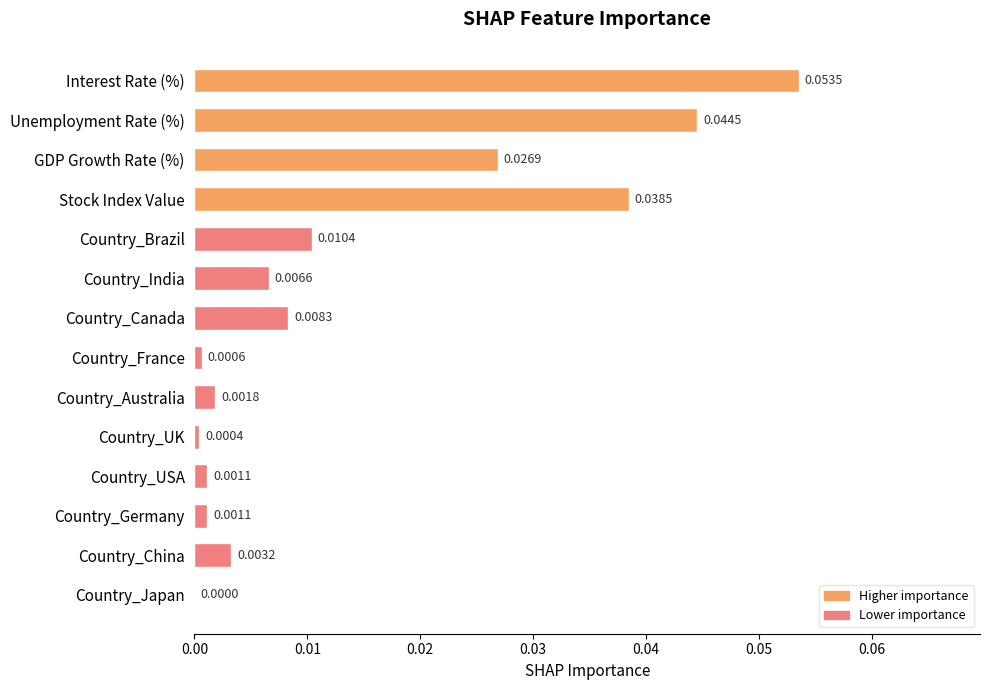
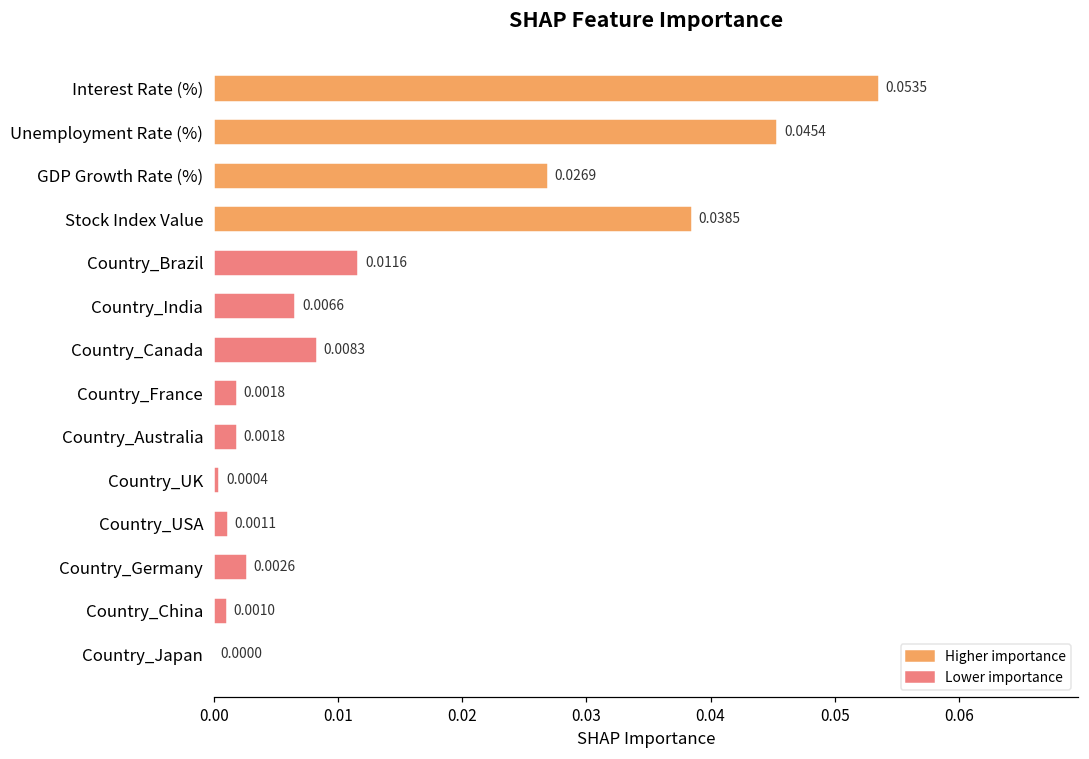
  {
    "Interest Rate (%)": 0.0535,
-   "Unemployment Rate (%)": 0.0445,
+   "Unemployment Rate (%)": 0.0454,
    "GDP Growth Rate (%)": 0.0269,
    "Stock Index Value": 0.0385,
-   "Country_Brazil": 0.0104,
+   "Country_Brazil": 0.0116,
    "Country_India": 0.0066,
    "Country_Canada": 0.0083,
-   "Country_France": 0.0006,
+   "Country_France": 0.0018,
    "Country_Australia": 0.0018,
    "Country_UK": 0.0004,
    "Country_USA": 0.0011,
-   "Country_Germany": 0.0011,
-   "Country_China": 0.0032,
+   "Country_Germany": 0.0026,
+   "Country_China": 0.0010,
    "Country_Japan": 0.0000
  }
